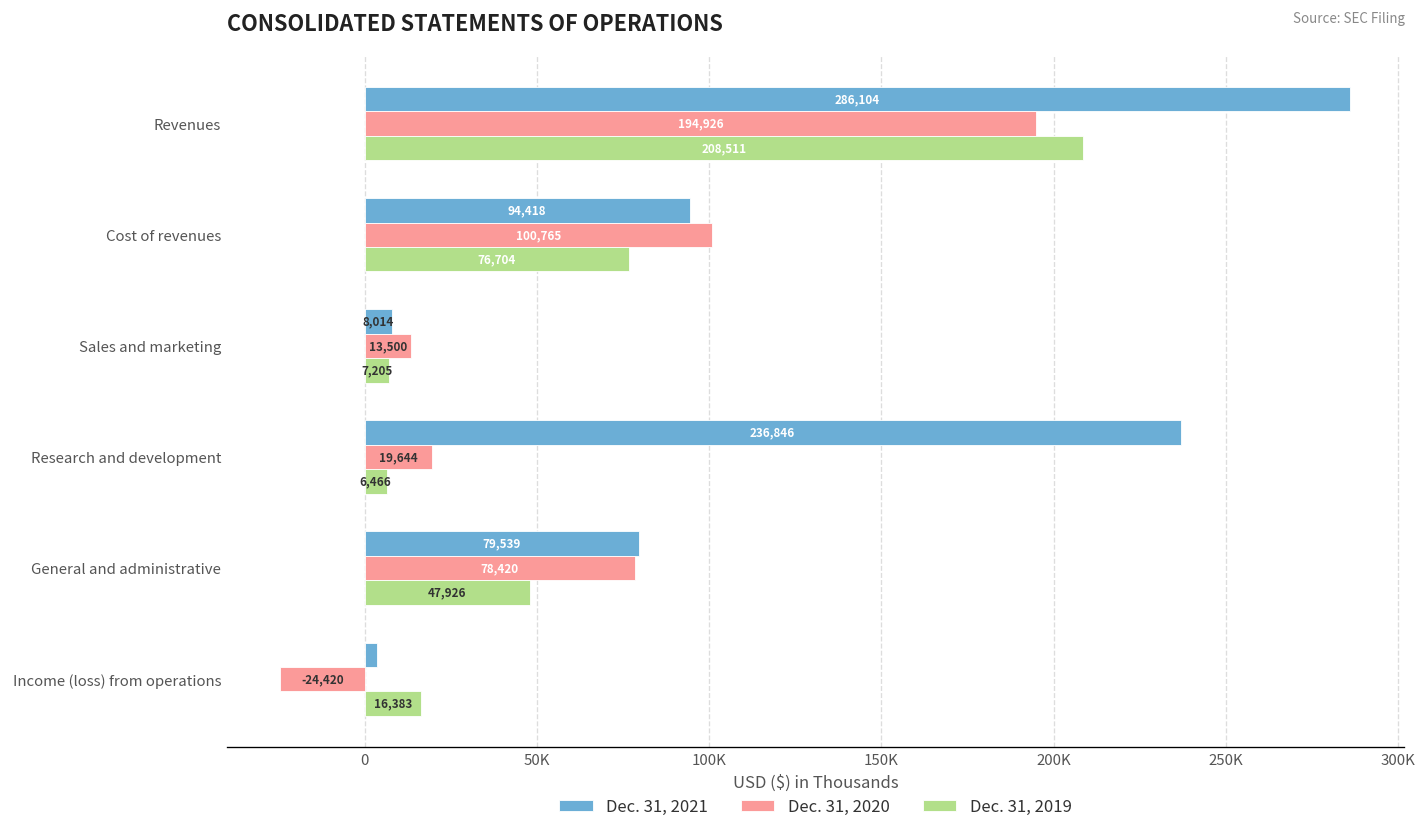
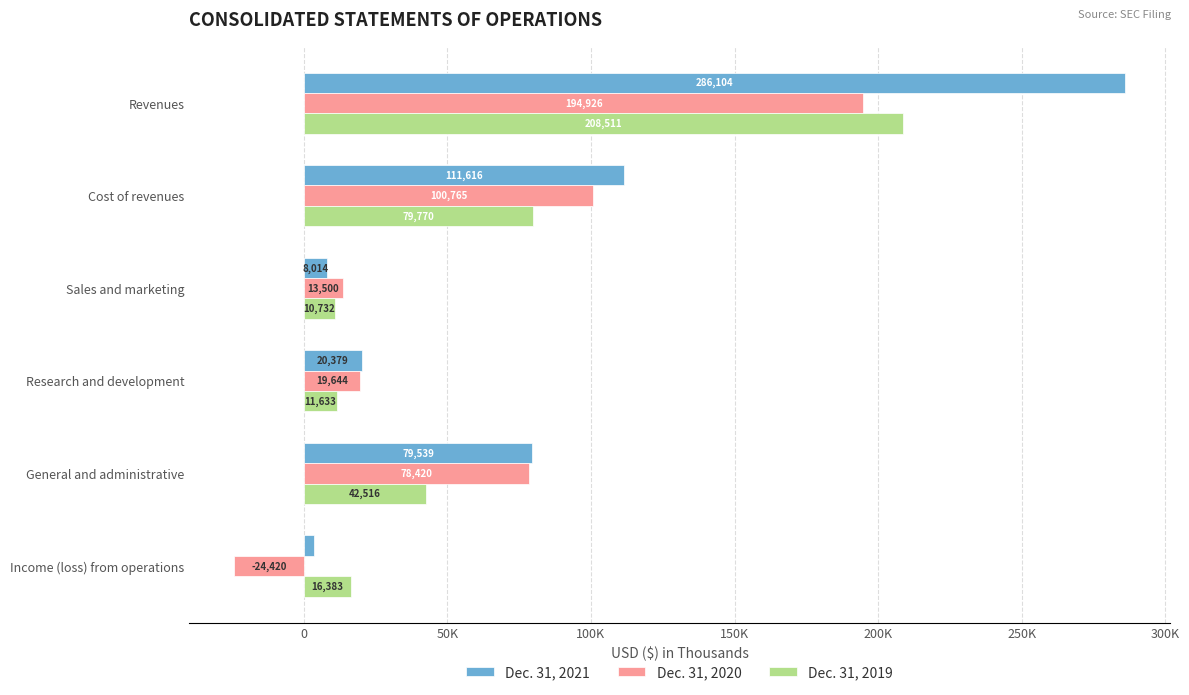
  {
    "Dec. 31, 2021": {
      "Revenues": "286,104",
-     "Cost of revenues": "94,418",
+     "Cost of revenues": "111,616",
      "Sales and marketing": "8,014",
-     "Research and development": "236,846",
+     "Research and development": "20,379",
      "General and administrative": "79,539"
    },
    "Dec. 31, 2020": {
      "Revenues": "194,926",
      "Cost of revenues": "100,765",
      "Sales and marketing": "13,500",
      "Research and development": "19,644",
      "General and administrative": "78,420",
      "Income (loss) from operations": "-24,420"
    },
    "Dec. 31, 2019": {
      "Revenues": "208,511",
-     "Cost of revenues": "76,704",
-     "Sales and marketing": "7,205",
-     "Research and development": "6,466",
-     "General and administrative": "47,926",
+     "Cost of revenues": "79,770",
+     "Sales and marketing": "10,732",
+     "Research and development": "11,633",
+     "General and administrative": "42,516",
      "Income (loss) from operations": "16,383"
    }
  }
